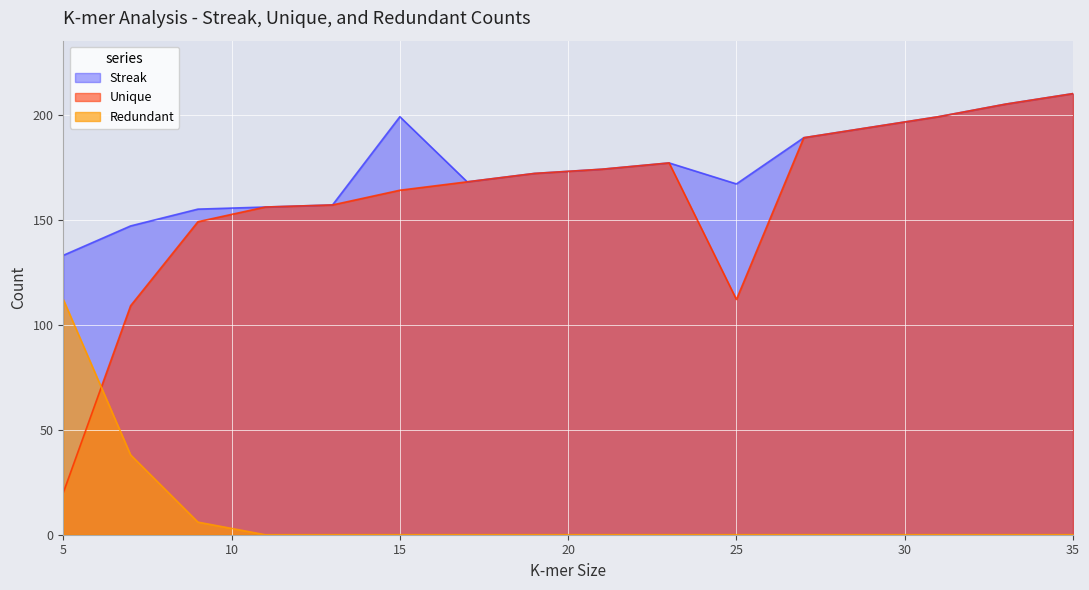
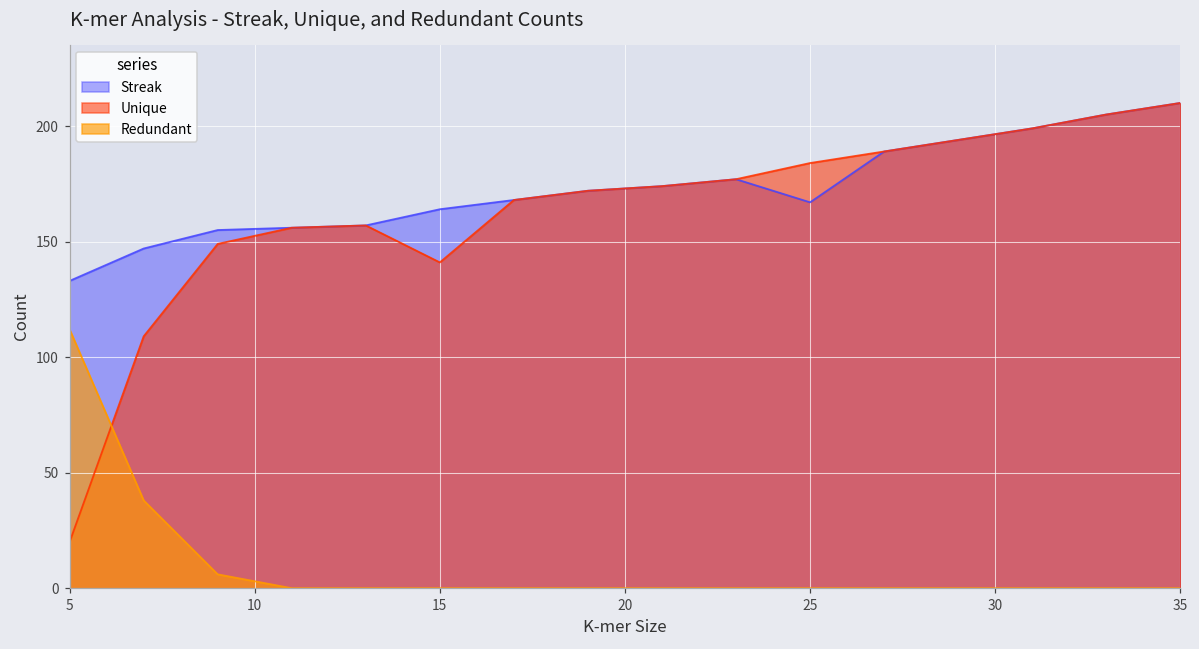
  {
    "Streak": {
      "5": 133,
-     "15": 199,
+     "15": 164,
      "25": 167
    },
    "Unique": {
      "5": 20,
-     "15": 164,
-     "25": 112
+     "15": 141,
+     "25": 184
    },
    "Redundant": {
      "5": 112,
      "15": 0,
      "25": 0,
      "35": 0
    }
  }
